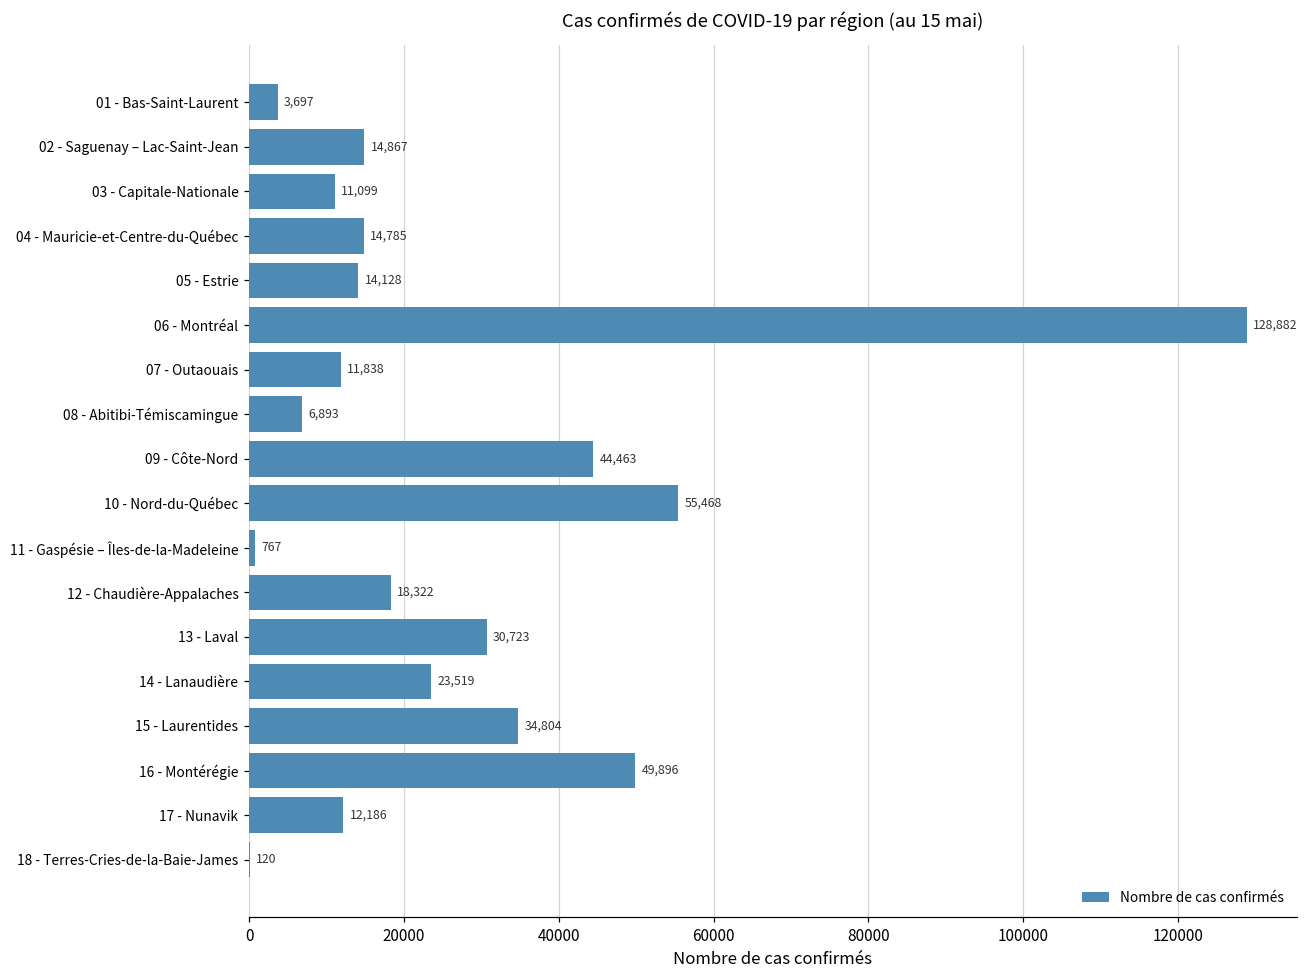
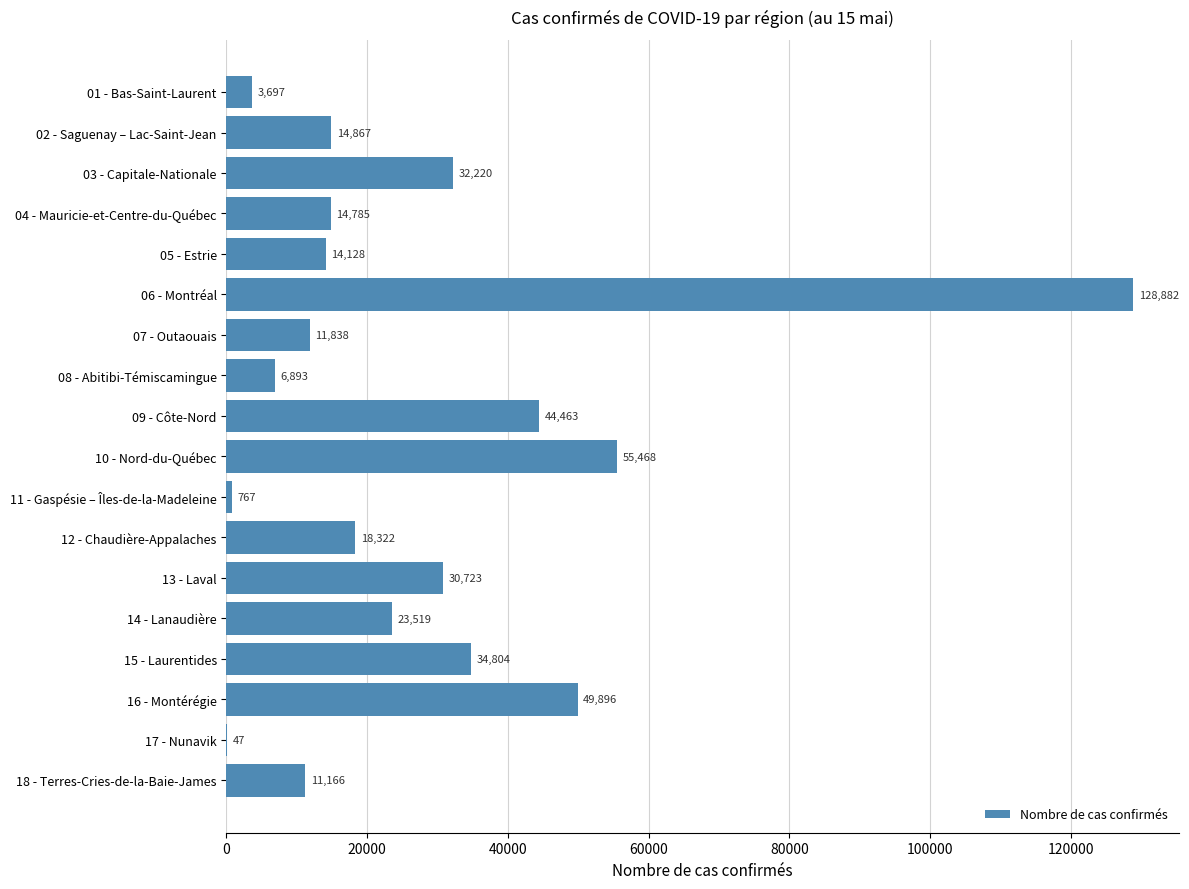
  {
    "01 - Bas-Saint-Laurent": "3,697",
    "02 - Saguenay – Lac-Saint-Jean": "14,867",
-   "03 - Capitale-Nationale": "11,099",
+   "03 - Capitale-Nationale": "32,220",
    "04 - Mauricie-et-Centre-du-Québec": "14,785",
    "05 - Estrie": "14,128",
    "06 - Montréal": "128,882",
    "07 - Outaouais": "11,838",
    "08 - Abitibi-Témiscamingue": "6,893",
    "09 - Côte-Nord": "44,463",
    "10 - Nord-du-Québec": "55,468",
    "11 - Gaspésie – Îles-de-la-Madeleine": "767",
    "12 - Chaudière-Appalaches": "18,322",
    "13 - Laval": "30,723",
    "14 - Lanaudière": "23,519",
    "15 - Laurentides": "34,804",
    "16 - Montérégie": "49,896",
-   "17 - Nunavik": "12,186",
-   "18 - Terres-Cries-de-la-Baie-James": "120"
+   "17 - Nunavik": "47",
+   "18 - Terres-Cries-de-la-Baie-James": "11,166"
  }
